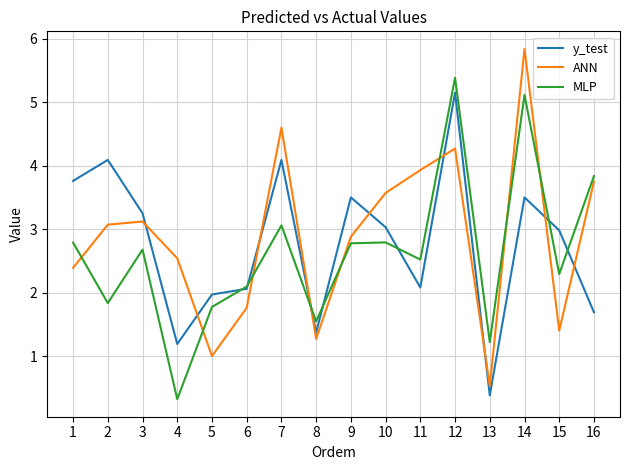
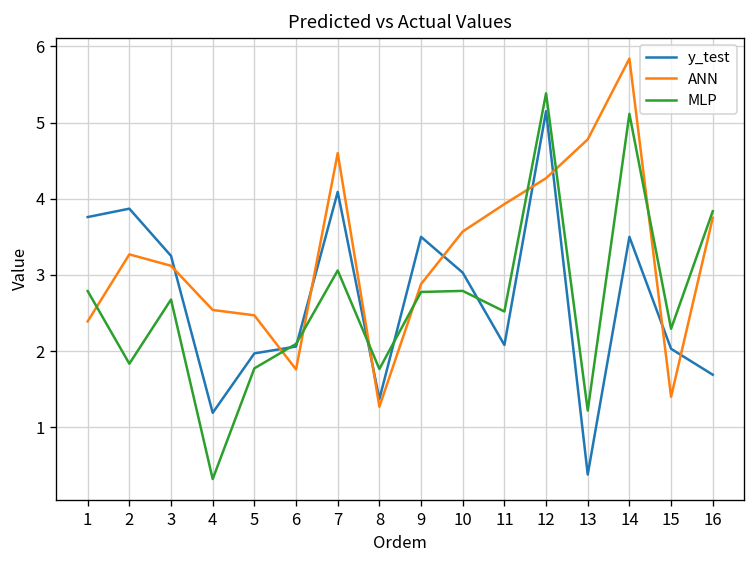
  {
    "y_test": {
      "1": 3.8,
-     "2": 4.1,
+     "2": 3.9,
      "3": 3.3,
      "4": 1.2,
      "5": 2.0,
      "7": 4.1,
      "8": 1.4,
      "9": 3.5,
      "10": 3.0,
      "11": 2.1,
      "12": 5.2,
      "13": 0.4,
      "14": 3.5,
-     "15": 3.0,
+     "15": 2.0,
      "16": 1.7
    },
    "ANN": {
      "1": 2.4,
-     "2": 3.1,
+     "2": 3.3,
      "3": 3.1,
      "4": 2.5,
-     "5": 1.0,
+     "5": 2.5,
      "6": 1.8,
      "7": 4.6,
      "8": 1.3,
      "9": 2.9,
      "10": 3.6,
      "11": 3.9,
      "12": 4.3,
-     "13": 0.5,
+     "13": 4.8,
      "14": 5.8,
      "15": 1.4,
      "16": 3.8
    },
    "MLP": {
      "1": 2.8,
      "2": 1.8,
      "3": 2.7,
      "4": 0.3,
      "5": 1.8,
      "7": 3.1,
-     "8": 1.5,
+     "8": 1.8,
      "9": 2.8,
      "10": 2.8,
      "11": 2.5,
      "12": 5.4,
      "13": 1.2,
      "14": 5.1,
      "15": 2.3,
      "16": 3.8
    }
  }
